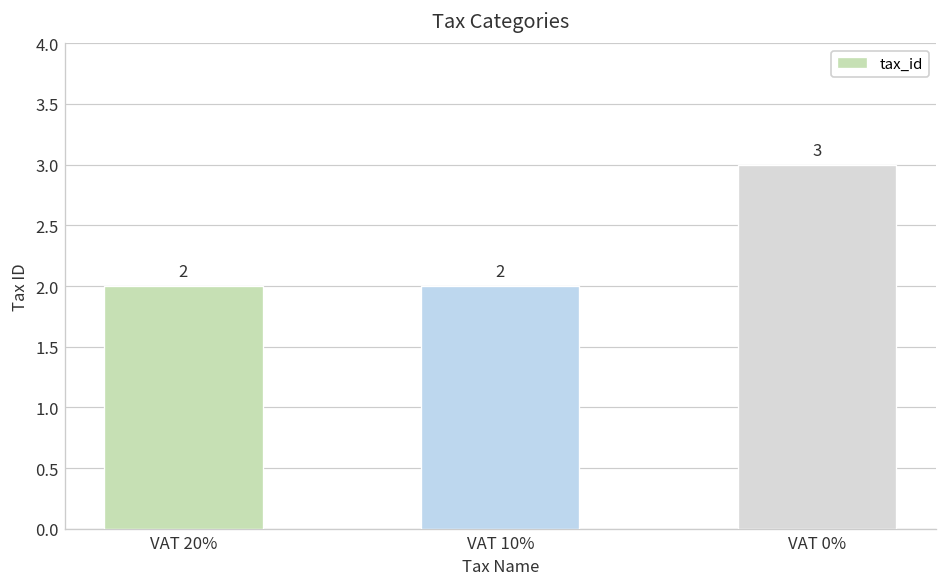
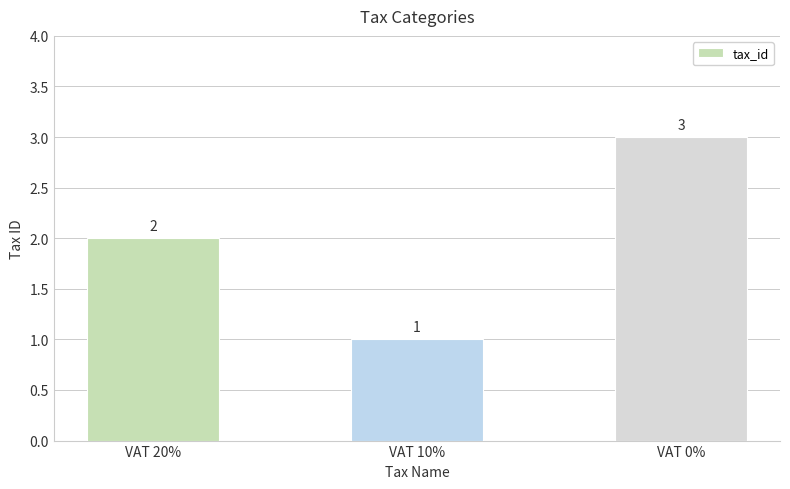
  {
    "VAT 20%": 2,
-   "VAT 10%": 2,
+   "VAT 10%": 1,
    "VAT 0%": 3
  }
